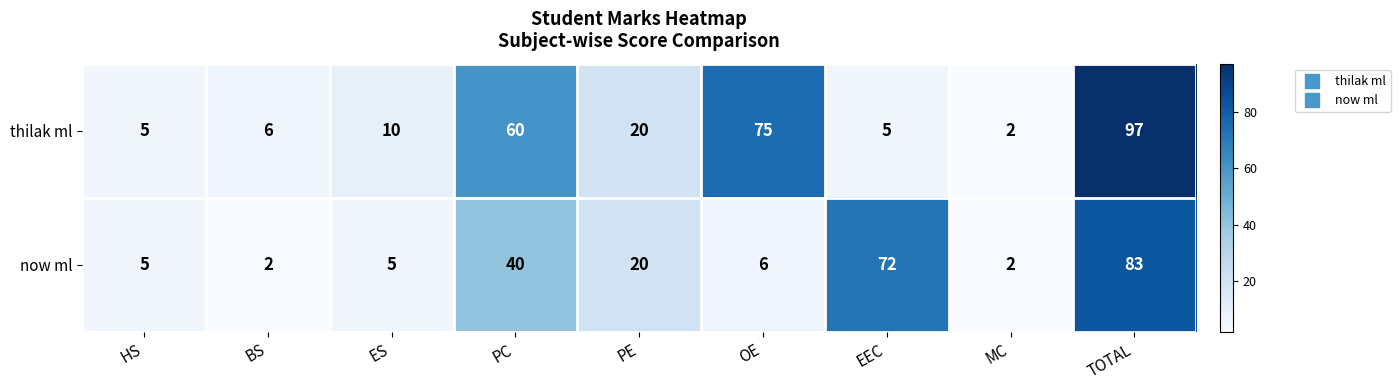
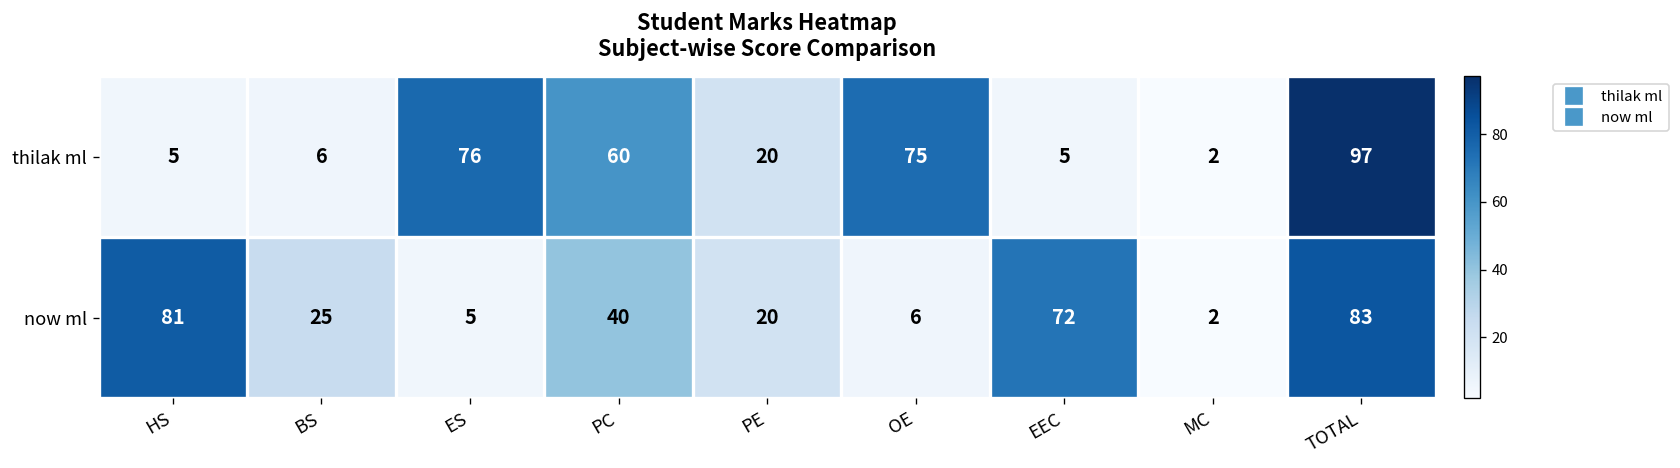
  {
    "thilak ml": {
      "HS": 5,
      "BS": 6,
-     "ES": 10,
+     "ES": 76,
      "PC": 60,
      "PE": 20,
      "OE": 75,
      "EEC": 5,
      "MC": 2,
      "TOTAL": 97
    },
    "now ml": {
-     "HS": 5,
-     "BS": 2,
+     "HS": 81,
+     "BS": 25,
      "ES": 5,
      "PC": 40,
      "PE": 20,
      "OE": 6,
      "EEC": 72,
      "MC": 2,
      "TOTAL": 83
    }
  }
